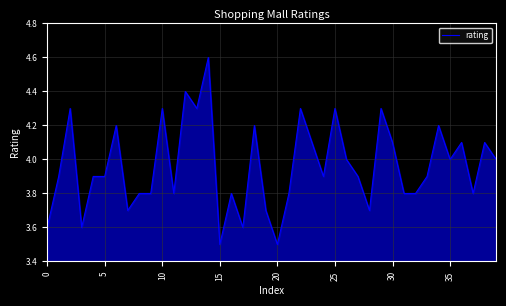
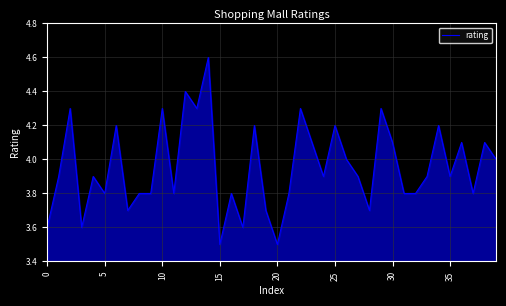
  {
    "0": 3.6,
-   "5": 3.9,
+   "5": 3.8,
    "10": 4.3,
    "15": 3.5,
    "20": 3.5,
-   "25": 4.3,
+   "25": 4.2,
    "30": 4.1,
-   "35": 4.0
+   "35": 3.9
  }
